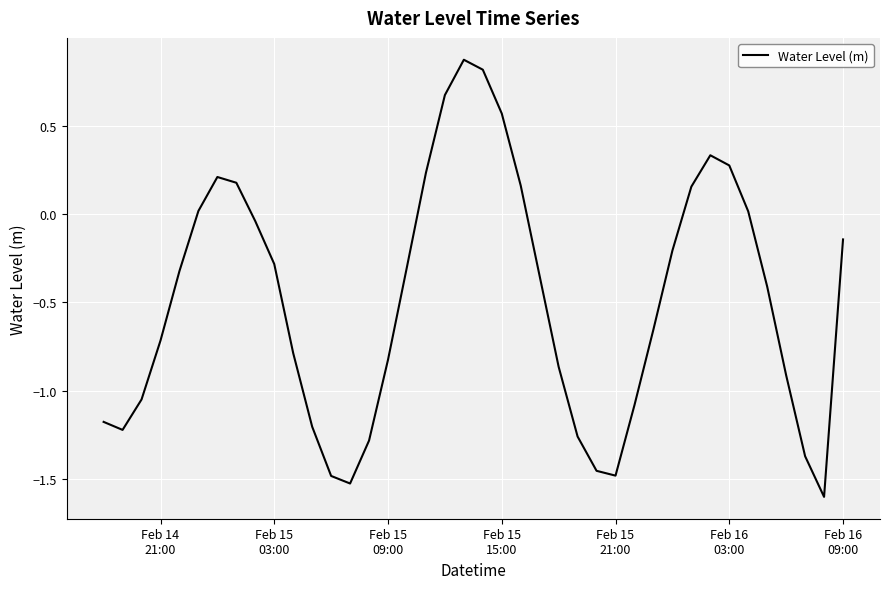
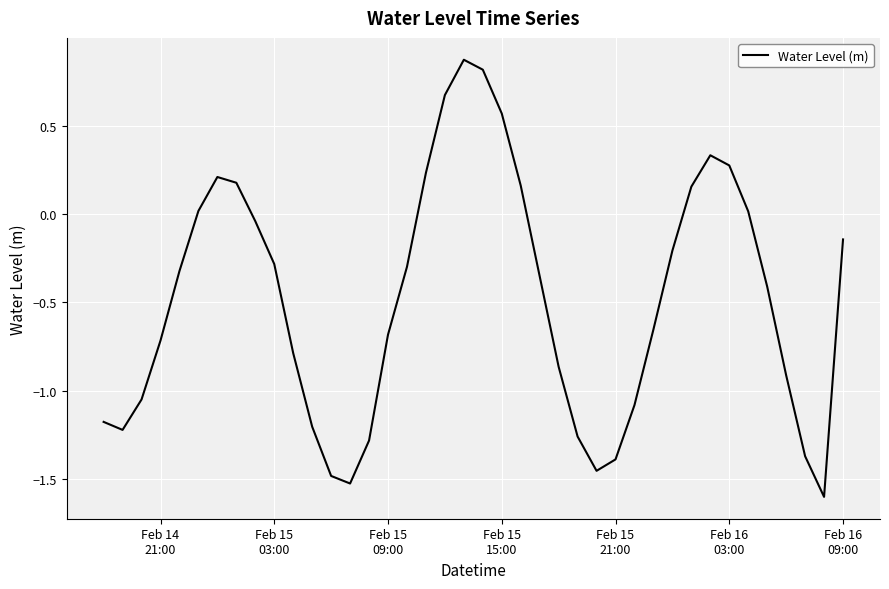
  {
    "Feb 14 21:00": -0.72,
    "Feb 15 03:00": -0.28,
-   "Feb 15 09:00": -0.83,
+   "Feb 15 09:00": -0.68,
    "Feb 15 15:00": 0.57,
-   "Feb 15 21:00": -1.48,
+   "Feb 15 21:00": -1.39,
    "Feb 16 03:00": 0.27,
    "Feb 16 09:00": -0.14
  }
